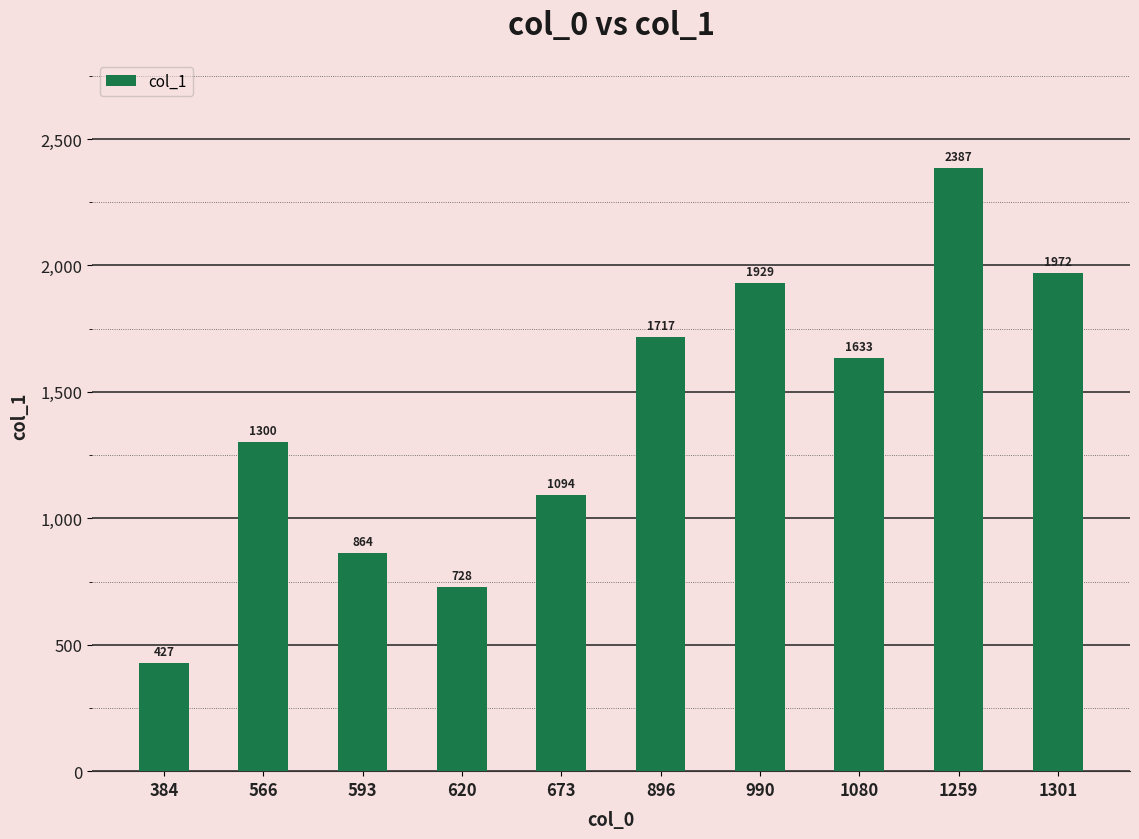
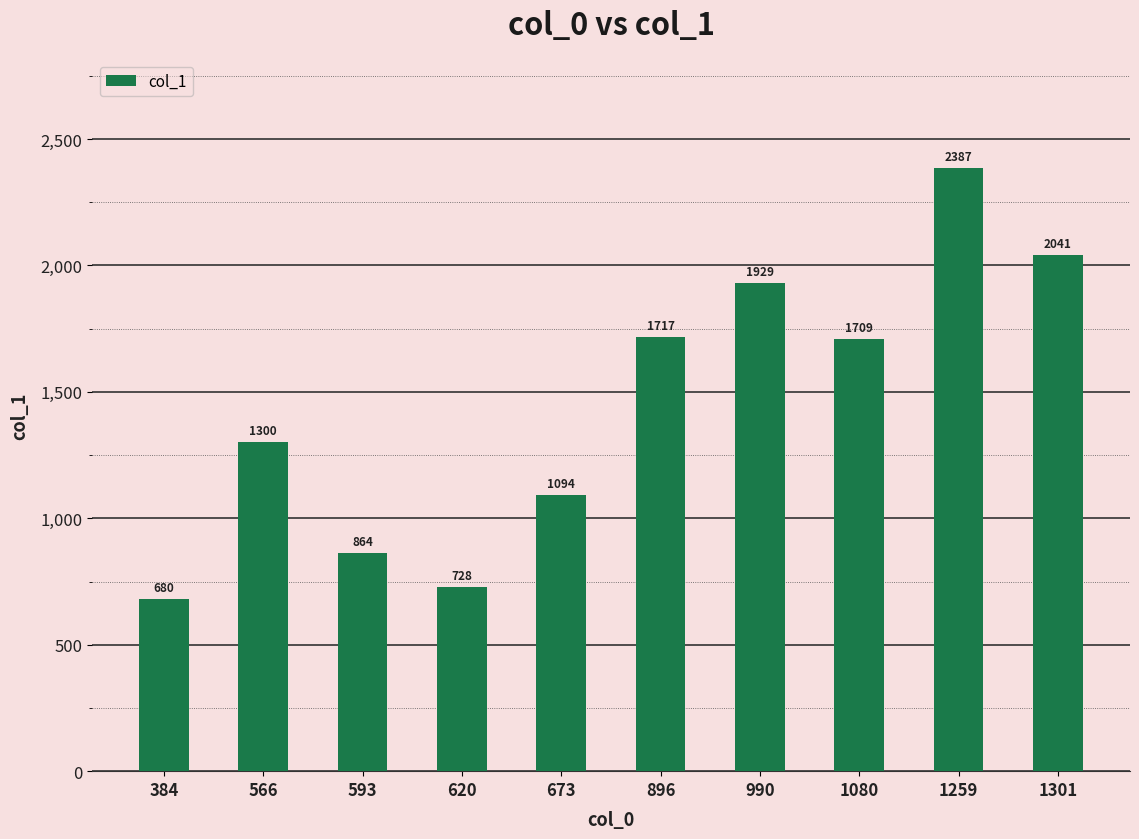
  {
-   "384": 427,
+   "384": 680,
    "566": 1300,
    "593": 864,
    "620": 728,
    "673": 1094,
    "896": 1717,
    "990": 1929,
-   "1080": 1633,
+   "1080": 1709,
    "1259": 2387,
-   "1301": 1972
+   "1301": 2041
  }
